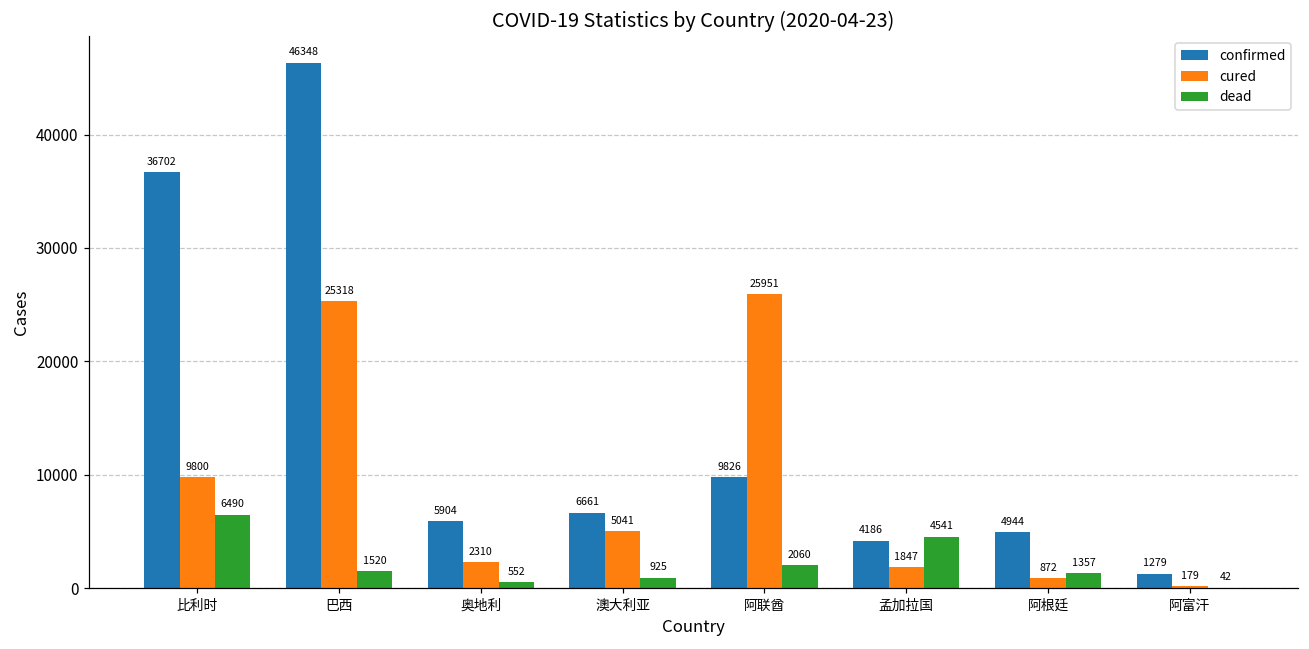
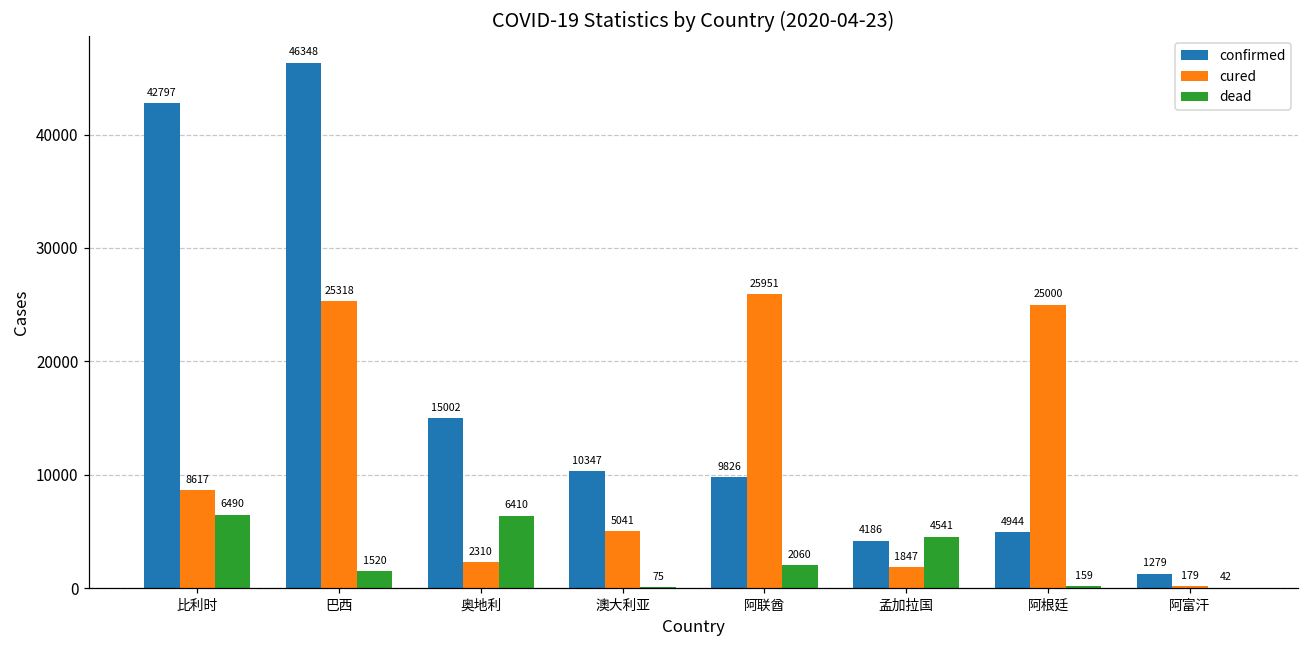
  {
    "confirmed": {
-     "比利时": 36702,
+     "比利时": 42797,
      "巴西": 46348,
-     "奥地利": 5904,
-     "澳大利亚": 6661,
+     "奥地利": 15002,
+     "澳大利亚": 10347,
      "阿联酋": 9826,
      "孟加拉国": 4186,
      "阿根廷": 4944,
      "阿富汗": 1279
    },
    "cured": {
-     "比利时": 9800,
+     "比利时": 8617,
      "巴西": 25318,
      "奥地利": 2310,
      "澳大利亚": 5041,
      "阿联酋": 25951,
      "孟加拉国": 1847,
-     "阿根廷": 872,
+     "阿根廷": 25000,
      "阿富汗": 179
    },
    "dead": {
      "比利时": 6490,
      "巴西": 1520,
-     "奥地利": 552,
-     "澳大利亚": 925,
+     "奥地利": 6410,
+     "澳大利亚": 75,
      "阿联酋": 2060,
      "孟加拉国": 4541,
-     "阿根廷": 1357,
+     "阿根廷": 159,
      "阿富汗": 42
    }
  }
